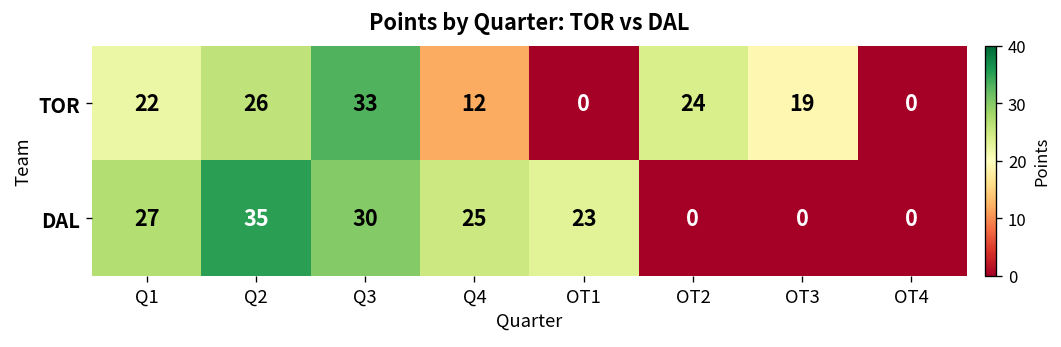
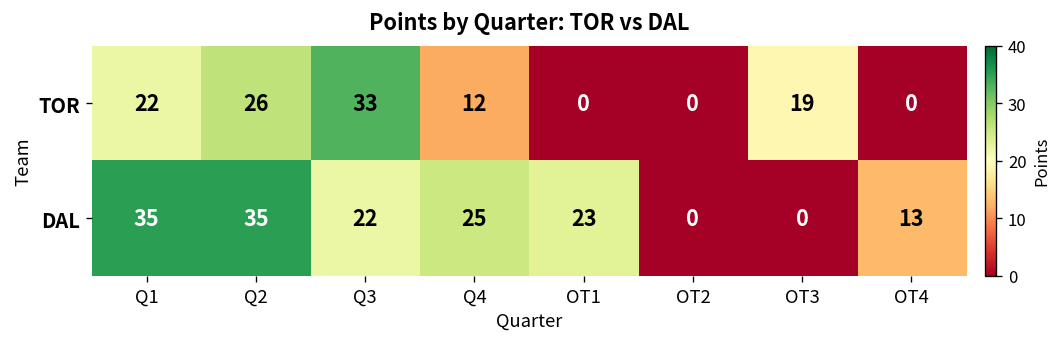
  {
    "TOR": {
      "Q1": 22,
      "Q2": 26,
      "Q3": 33,
      "Q4": 12,
      "OT1": 0,
-     "OT2": 24,
+     "OT2": 0,
      "OT3": 19,
      "OT4": 0
    },
    "DAL": {
-     "Q1": 27,
+     "Q1": 35,
      "Q2": 35,
-     "Q3": 30,
+     "Q3": 22,
      "Q4": 25,
      "OT1": 23,
      "OT2": 0,
      "OT3": 0,
-     "OT4": 0
+     "OT4": 13
    }
  }
